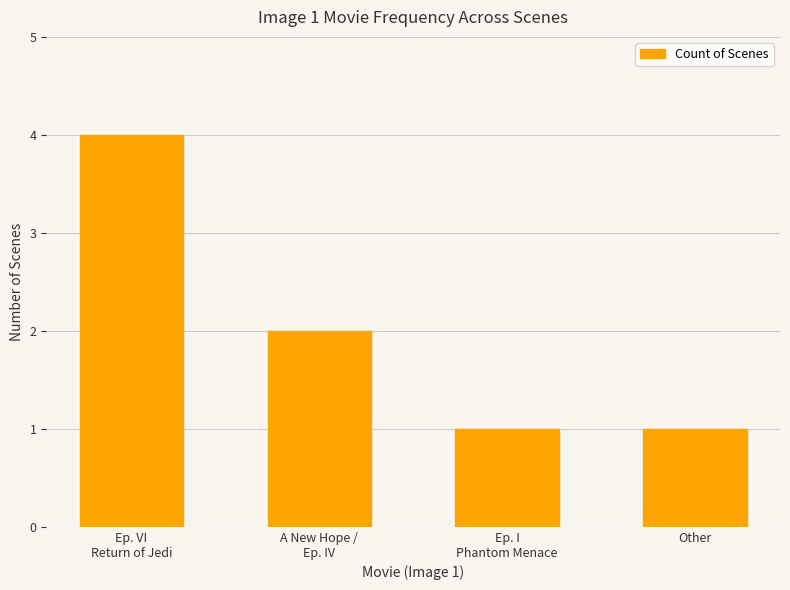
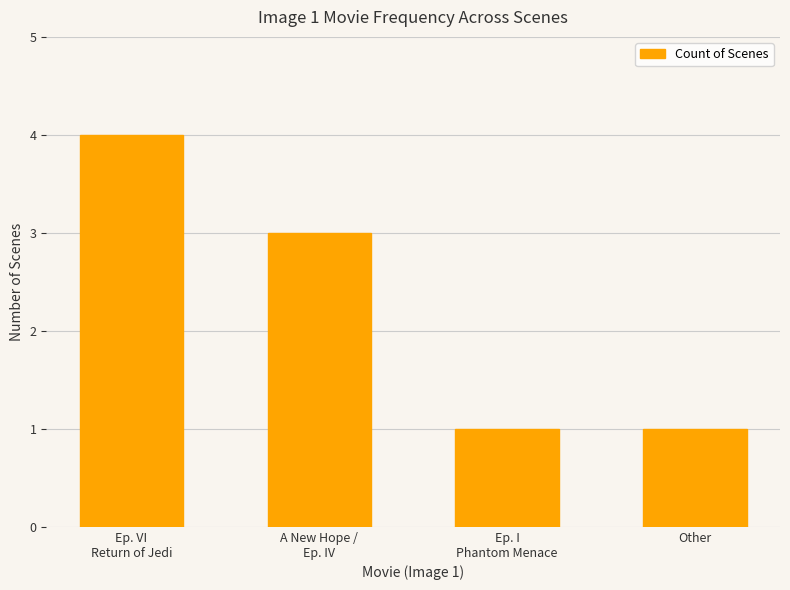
  {
    "Ep. VI Return of Jedi": 4,
-   "A New Hope / Ep. IV": 2,
+   "A New Hope / Ep. IV": 3,
    "Ep. I Phantom Menace": 1,
    "Other": 1
  }
